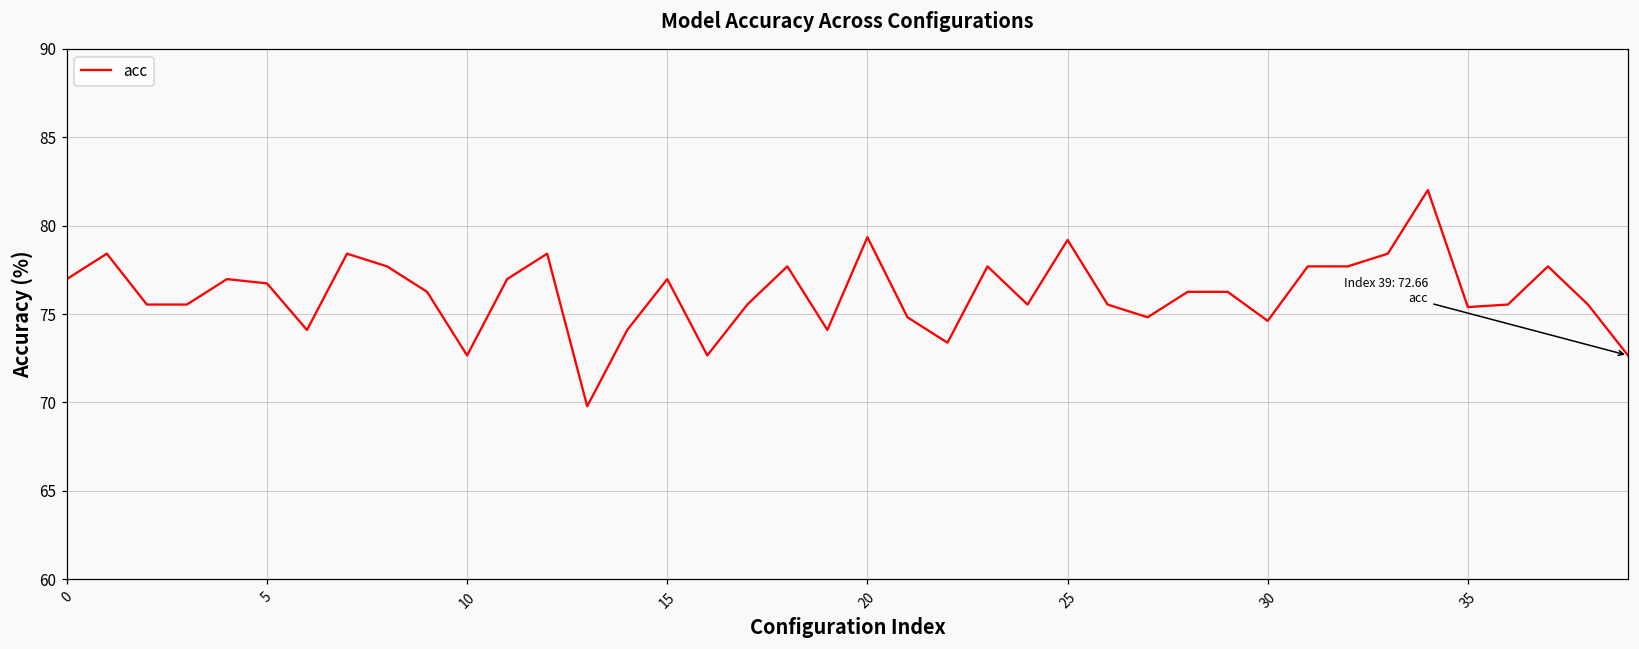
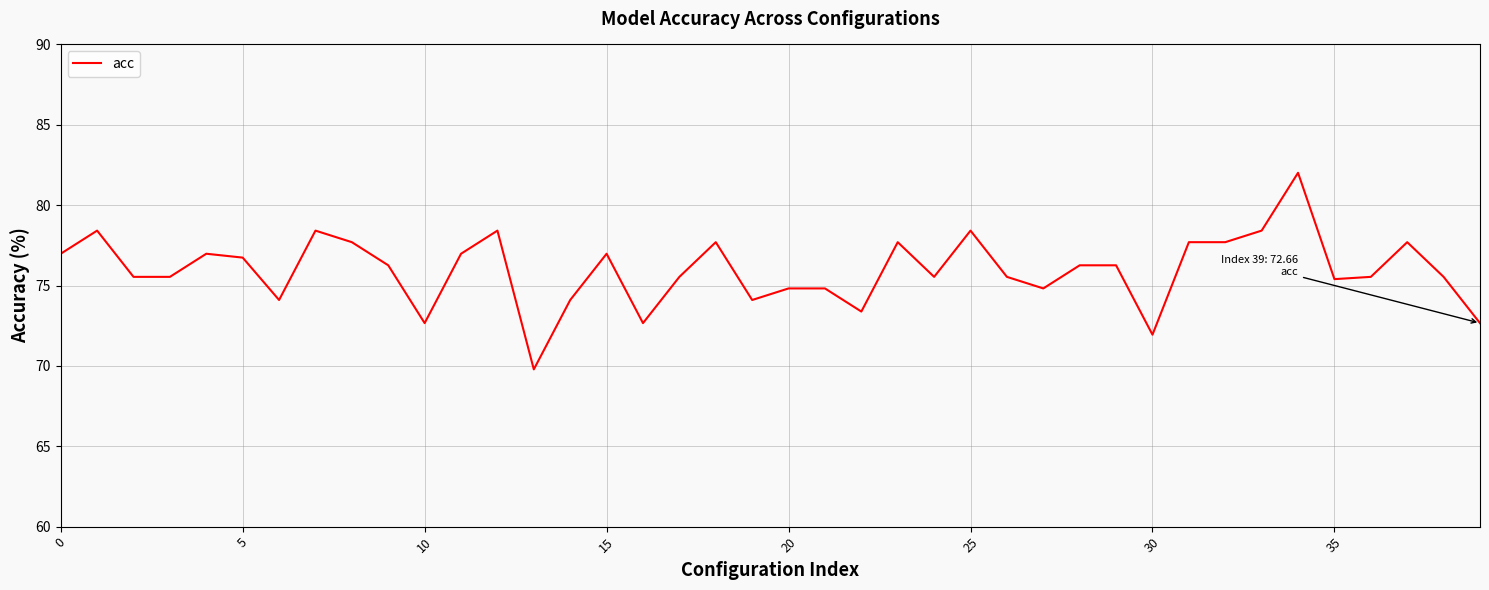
  {
    "0": 77.0,
    "5": 76.7,
    "10": 72.7,
    "15": 77.0,
-   "20": 79.4,
-   "25": 79.2,
-   "30": 74.6
+   "20": 74.8,
+   "25": 78.4,
+   "30": 71.9
  }
